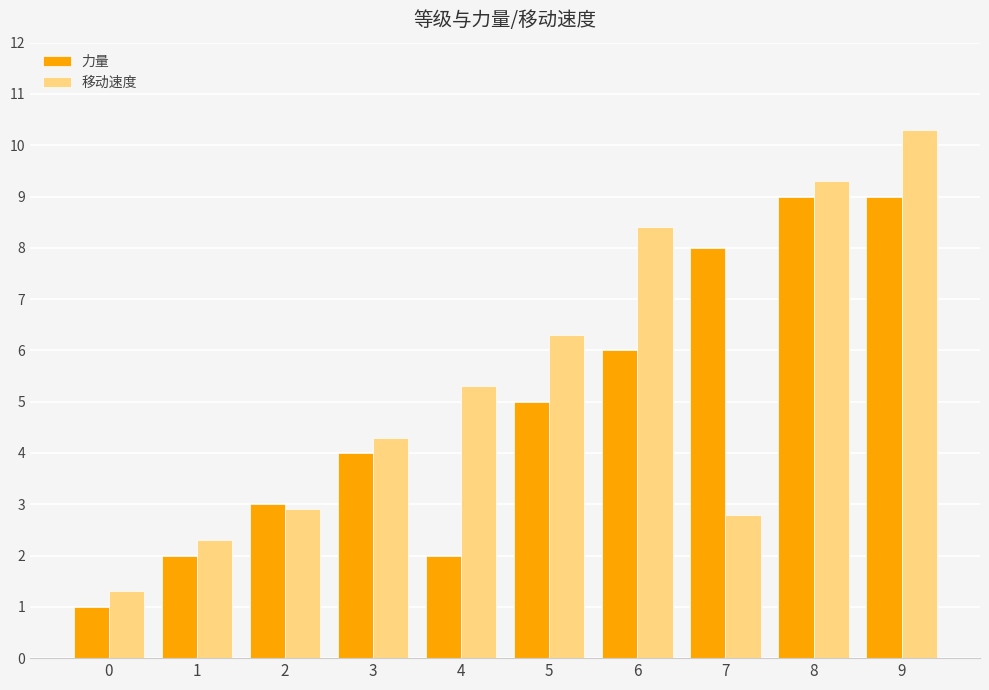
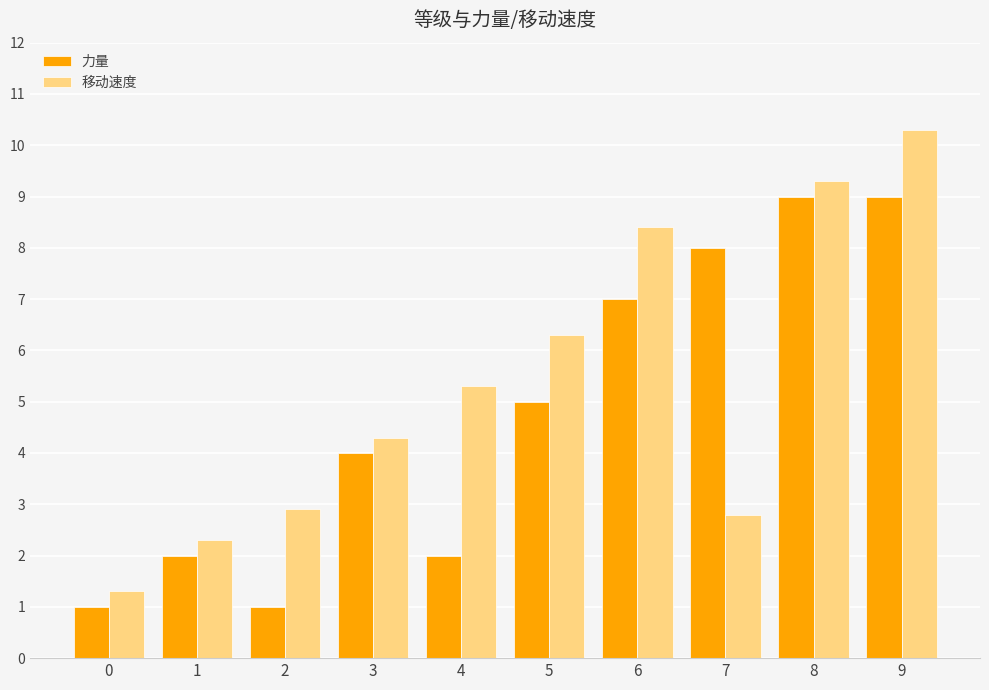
  {
    "力量": {
      "0": 1,
      "1": 2,
-     "2": 3,
+     "2": 1,
      "3": 4,
      "4": 2,
      "5": 5,
-     "6": 6,
+     "6": 7,
      "7": 8,
      "8": 9,
      "9": 9
    },
    "移动速度": {
      "0": 1.3,
      "1": 2.3,
      "2": 2.9,
      "3": 4.3,
      "4": 5.3,
      "5": 6.3,
      "6": 8.4,
      "7": 2.8,
      "8": 9.3,
      "9": 10.3
    }
  }
